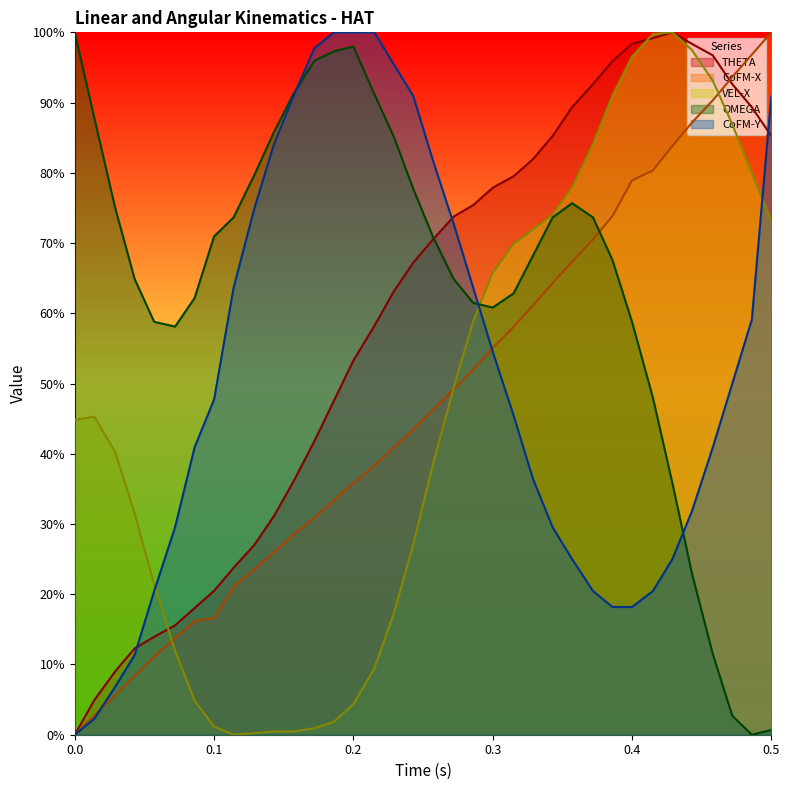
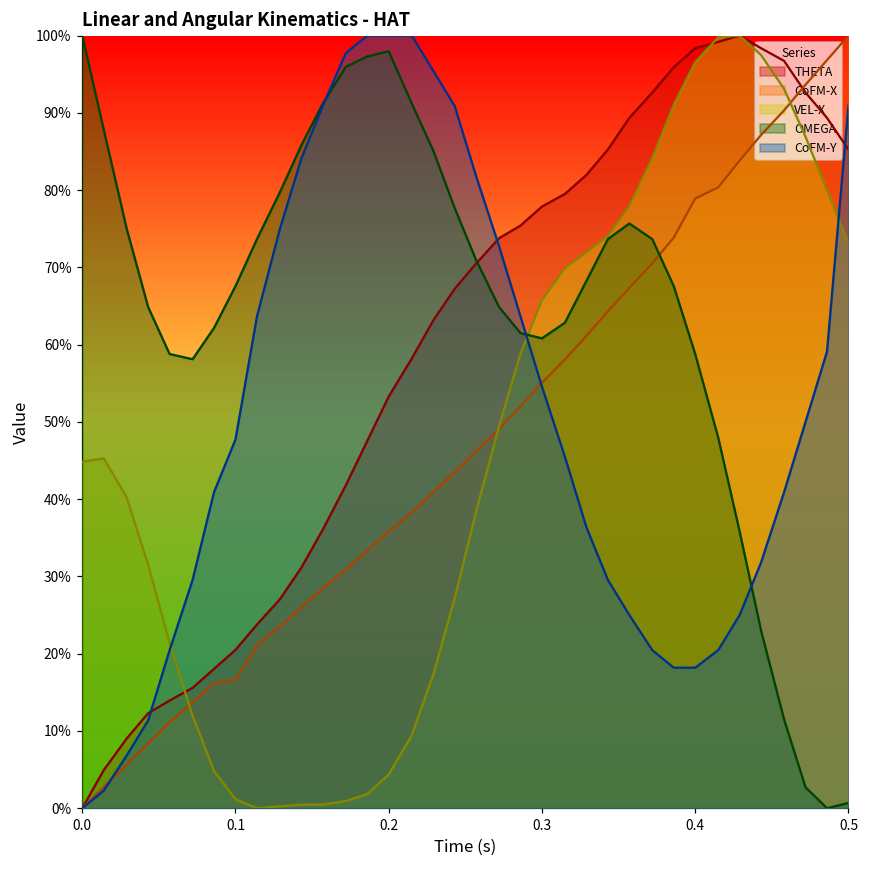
  {
    "THETA": {
      "0.1": "20%",
      "0.2": "53%",
      "0.3": "78%",
      "0.4": "98%",
      "0.5": "85%"
    },
    "CoFM-X": {
      "0.1": "17%",
      "0.2": "36%",
      "0.3": "55%",
      "0.4": "79%",
      "0.5": "100%"
    },
    "VEL-X": {
      "0.0": "45%",
      "0.1": "1%",
      "0.2": "4%",
      "0.3": "66%",
      "0.4": "97%",
      "0.5": "73%"
    },
    "OMEGA": {
      "0.0": "100%",
-     "0.1": "71%",
+     "0.1": "68%",
      "0.2": "98%",
      "0.3": "61%",
      "0.4": "59%",
      "0.5": "1%"
    },
    "CoFM-Y": {
      "0.1": "48%",
      "0.2": "100%",
      "0.3": "55%",
      "0.4": "18%",
      "0.5": "91%"
    }
  }
